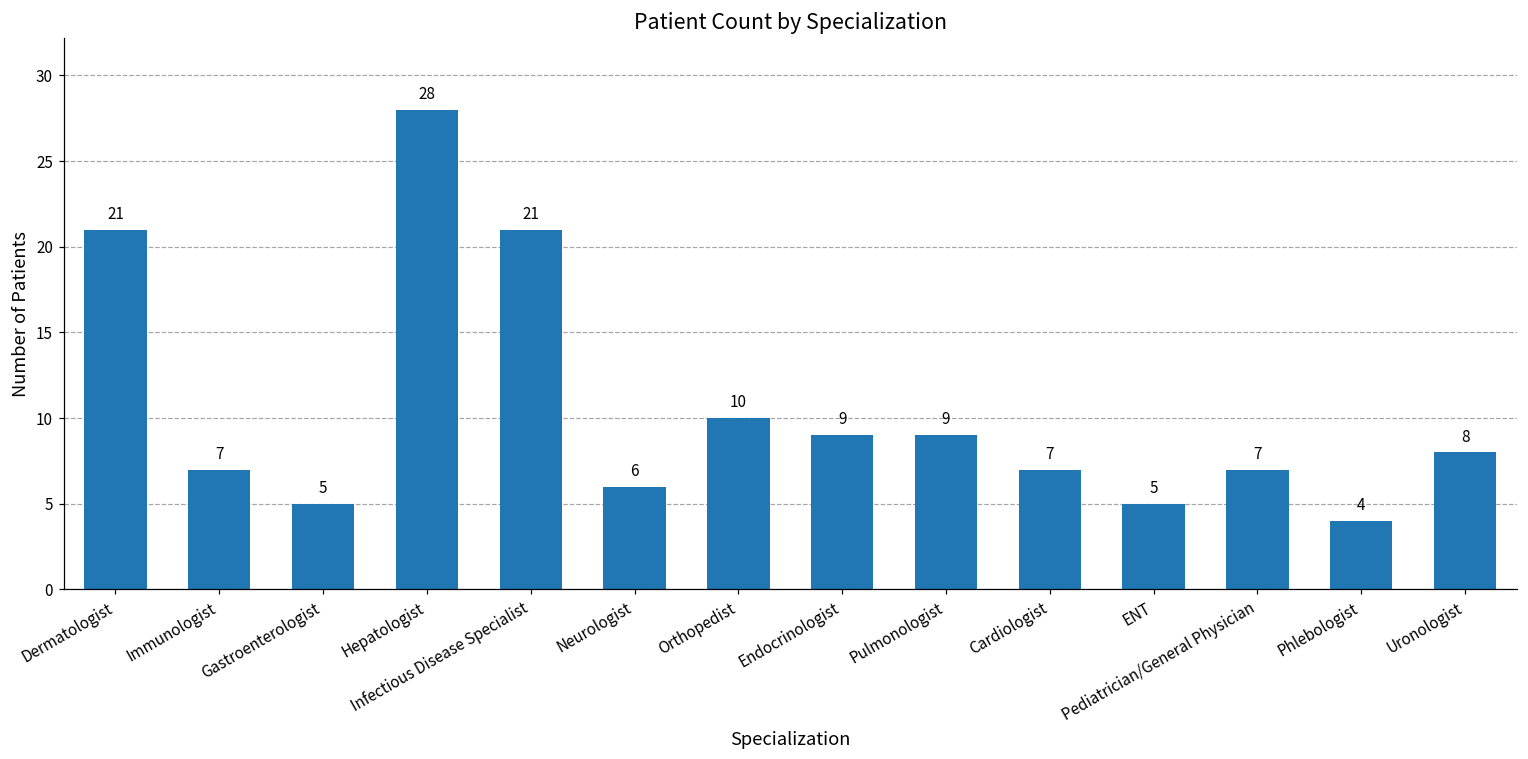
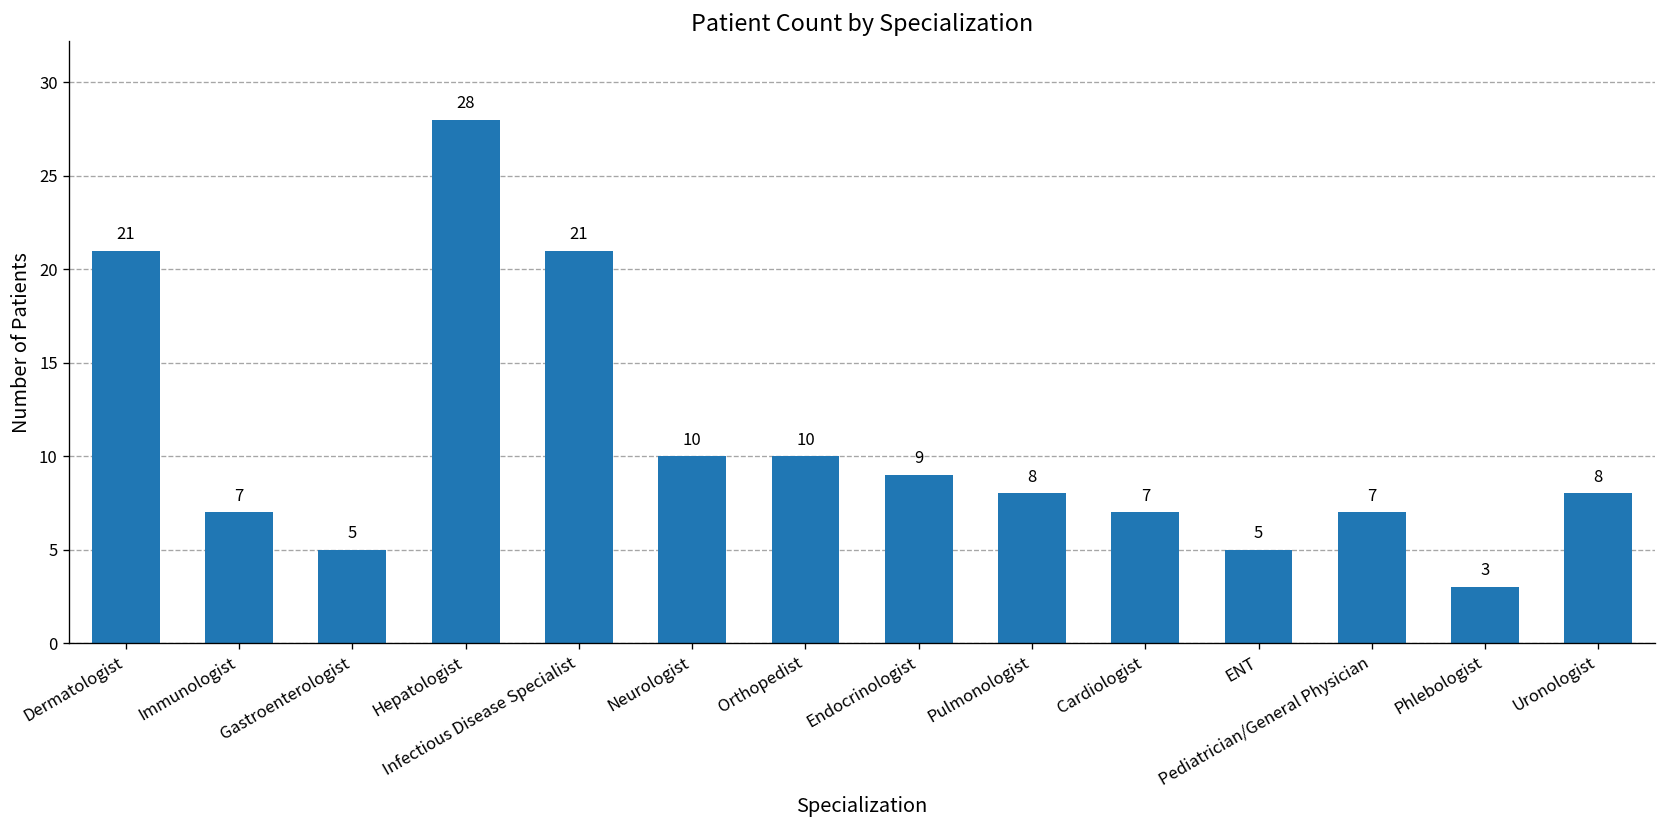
  {
    "Dermatologist": 21,
    "Immunologist": 7,
    "Gastroenterologist": 5,
    "Hepatologist": 28,
    "Infectious Disease Specialist": 21,
-   "Neurologist": 6,
+   "Neurologist": 10,
    "Orthopedist": 10,
    "Endocrinologist": 9,
-   "Pulmonologist": 9,
+   "Pulmonologist": 8,
    "Cardiologist": 7,
    "ENT": 5,
    "Pediatrician/General Physician": 7,
-   "Phlebologist": 4,
+   "Phlebologist": 3,
    "Uronologist": 8
  }
